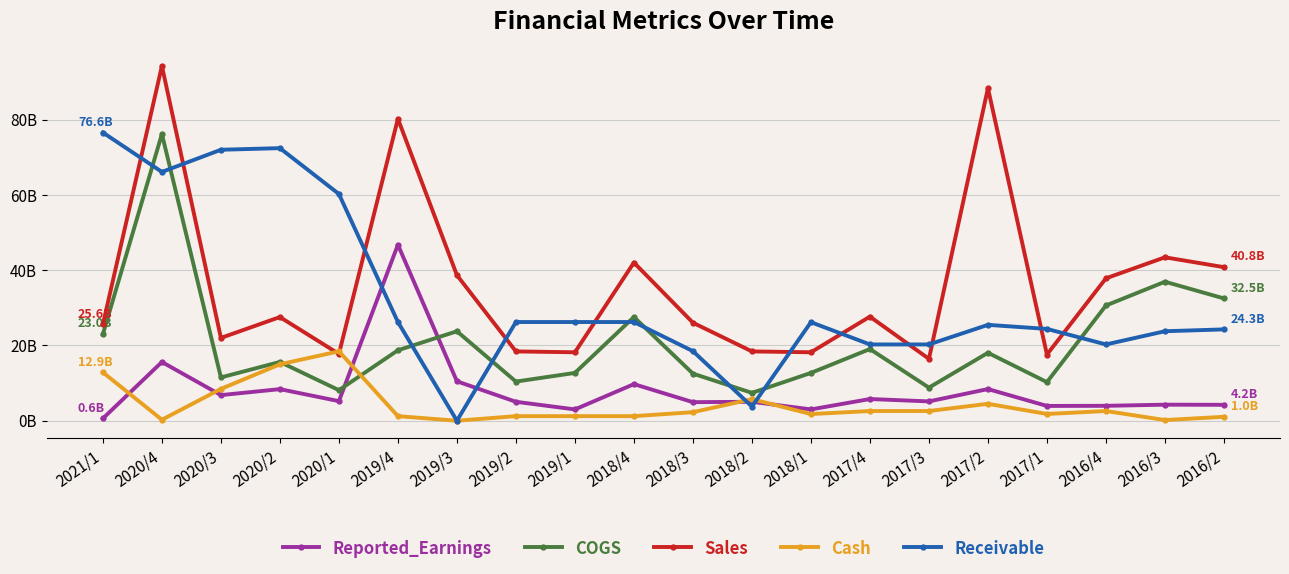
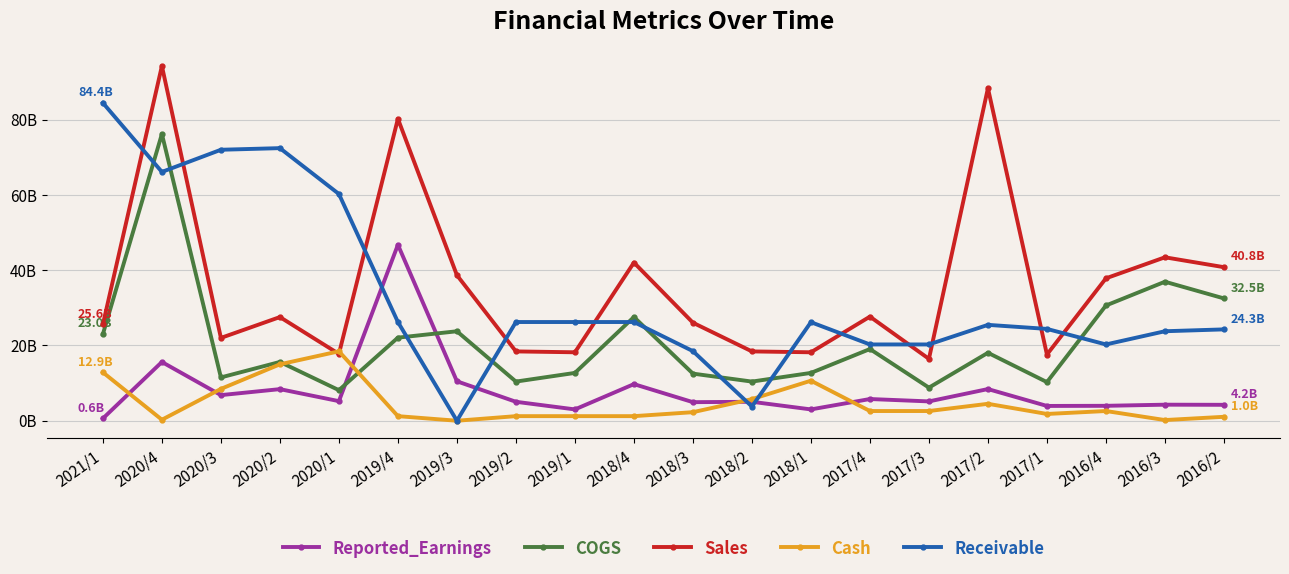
  {
    "Reported_Earnings": {
      "2021/1": "0.6B",
      "2016/2": "4.2B"
    },
    "COGS": {
      "2020/4": "76000000000",
      "2020/3": "12000000000",
      "2020/1": "8000000000",
-     "2019/4": "19000000000",
+     "2019/4": "22000000000",
      "2019/3": "24000000000",
      "2019/2": "10000000000",
      "2019/1": "13000000000",
      "2018/4": "28000000000",
      "2018/3": "13000000000",
-     "2018/2": "7000000000",
+     "2018/2": "10000000000",
      "2018/1": "13000000000",
      "2017/4": "19000000000",
      "2017/3": "9000000000",
      "2017/2": "18000000000",
      "2017/1": "10000000000",
      "2016/4": "31000000000",
      "2016/3": "37000000000"
    },
    "Sales": {
      "2016/2": "40.8B"
    },
    "Cash": {
      "2020/4": "0",
      "2020/3": "8000000000",
      "2020/1": "18000000000",
      "2019/4": "1000000000",
      "2019/2": "1000000000",
      "2019/1": "1000000000",
      "2018/4": "1000000000",
      "2018/3": "2000000000",
      "2018/2": "6000000000",
-     "2018/1": "2000000000",
+     "2018/1": "11000000000",
      "2017/4": "3000000000",
      "2017/3": "3000000000",
      "2017/2": "4000000000",
      "2017/1": "2000000000",
      "2016/4": "3000000000",
      "2016/3": "0"
    },
    "Receivable": {
-     "2021/1": "76.6B",
+     "2021/1": "84.4B",
      "2016/2": "24.3B"
    }
  }
